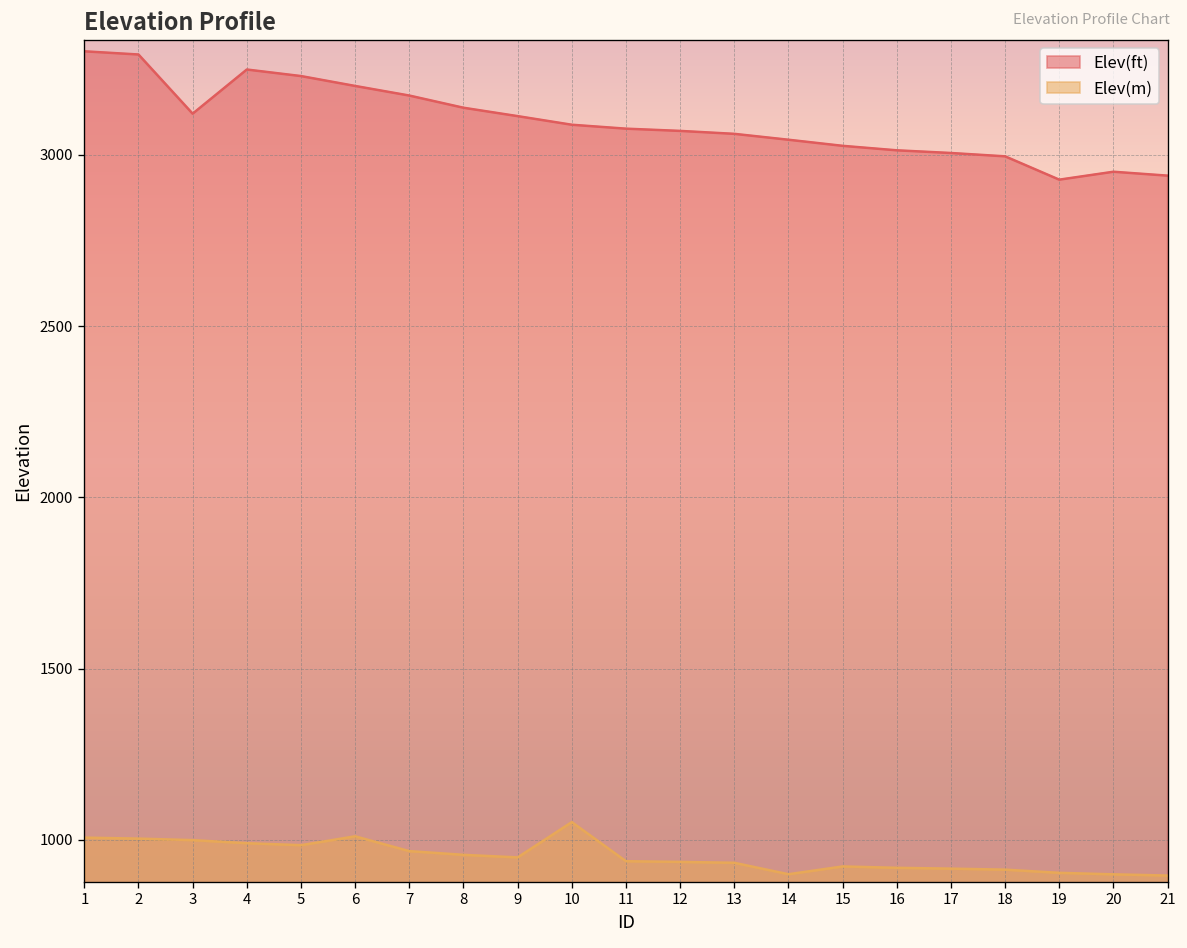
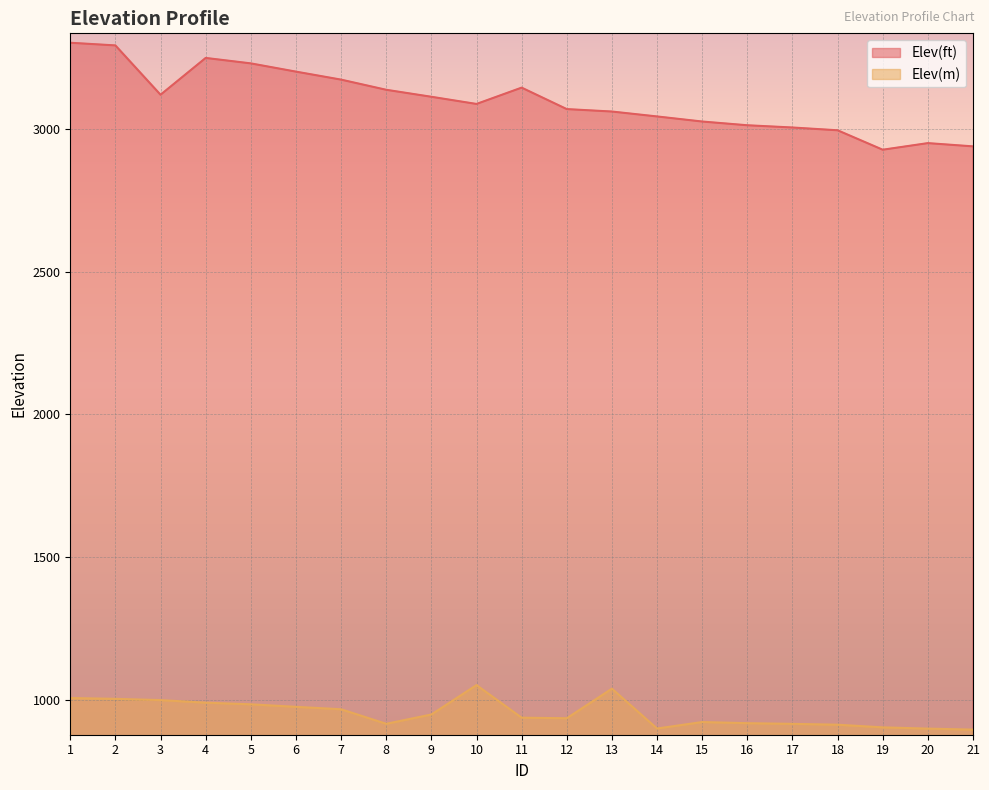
  {
    "Elev(ft)": {
      "1": 3300,
      "2": 3290,
      "3": 3120,
      "4": 3250,
      "5": 3230,
      "6": 3200,
      "7": 3170,
      "8": 3140,
      "9": 3110,
      "10": 3090,
-     "11": 3080,
+     "11": 3140,
      "12": 3070,
      "13": 3060,
      "14": 3040,
      "15": 3030,
      "16": 3010,
      "17": 3010,
      "18": 3000,
      "19": 2930,
      "20": 2950,
      "21": 2940
    },
    "Elev(m)": {
      "1": 1010,
      "2": 1000,
      "3": 1000,
      "4": 990,
      "5": 980,
-     "6": 1010,
+     "6": 980,
      "7": 970,
-     "8": 960,
+     "8": 920,
      "9": 950,
      "10": 1050,
      "11": 940,
      "12": 940,
-     "13": 930,
+     "13": 1040,
      "14": 900,
      "15": 920,
      "16": 920,
      "17": 920,
      "18": 910,
      "19": 900,
      "20": 900,
      "21": 900
    }
  }
